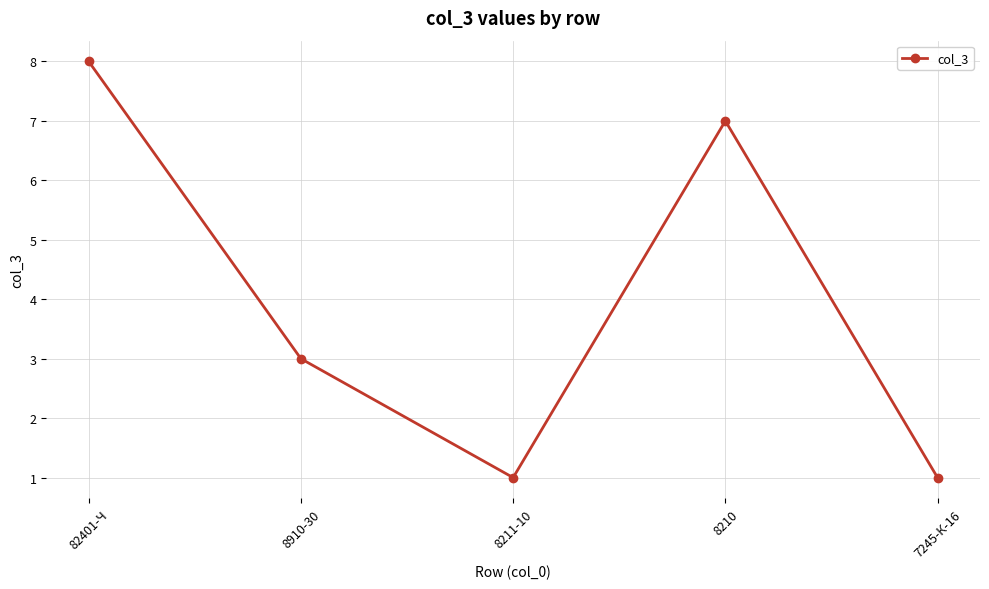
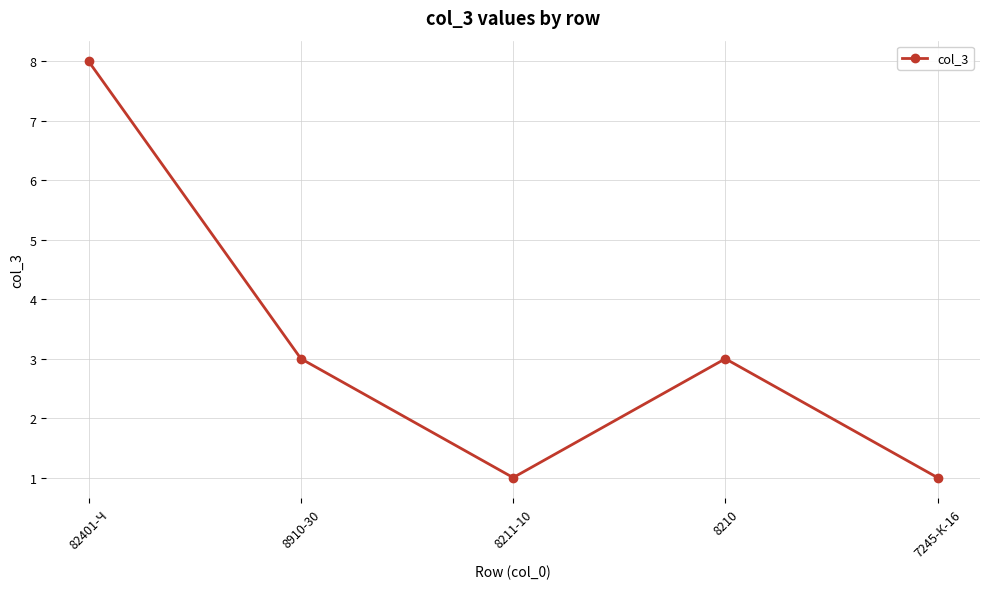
  {
    "82401-Ч": 8,
    "8910-30": 3,
    "8211-10": 1,
-   "8210": 7,
+   "8210": 3,
    "7245-К-16": 1
  }
